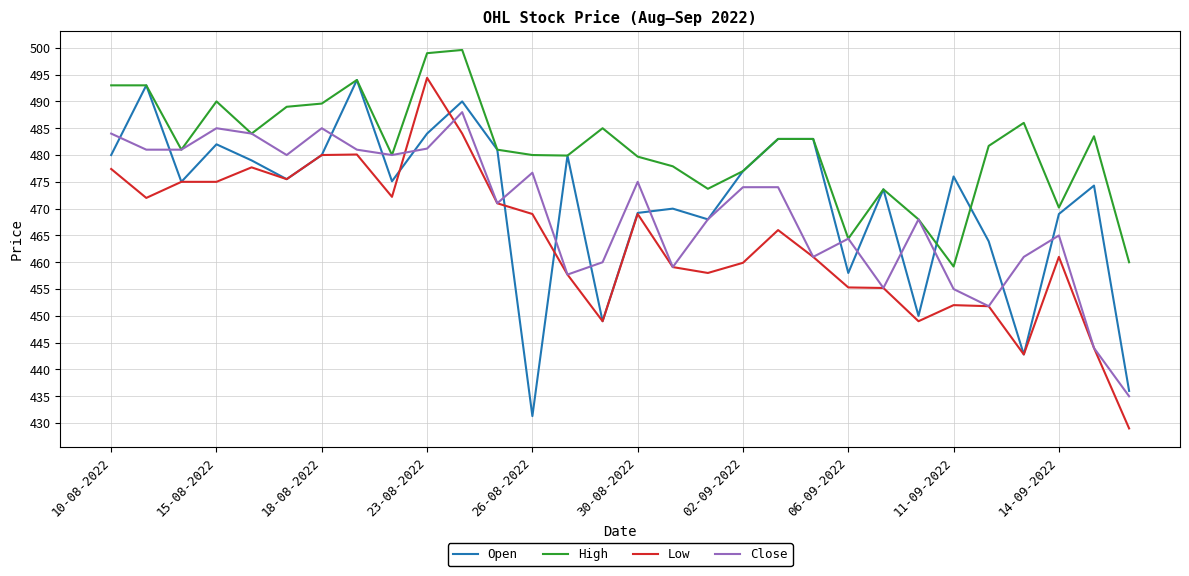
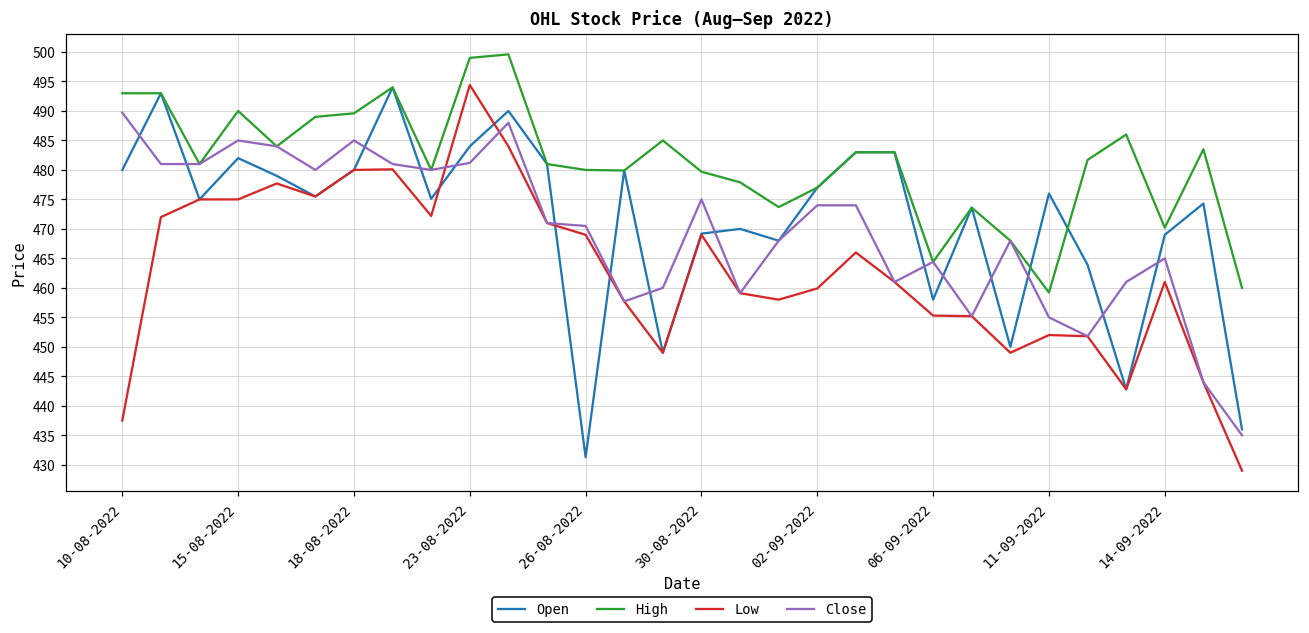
  {
    "Open": {
      "10-08-2022": 480,
      "15-08-2022": 482,
      "23-08-2022": 484,
      "26-08-2022": 431,
      "06-09-2022": 458,
      "11-09-2022": 476,
      "14-09-2022": 469
    },
    "High": {
      "10-08-2022": 493,
      "15-08-2022": 490,
      "18-08-2022": 490,
      "23-08-2022": 499,
      "26-08-2022": 480,
      "30-08-2022": 480,
      "11-09-2022": 459,
      "14-09-2022": 470
    },
    "Low": {
-     "10-08-2022": 477,
+     "10-08-2022": 438,
      "15-08-2022": 475,
      "23-08-2022": 494,
      "26-08-2022": 469,
      "02-09-2022": 460,
      "06-09-2022": 455,
      "11-09-2022": 452,
      "14-09-2022": 461
    },
    "Close": {
-     "10-08-2022": 484,
+     "10-08-2022": 490,
      "15-08-2022": 485,
      "18-08-2022": 485,
      "23-08-2022": 481,
-     "26-08-2022": 477,
+     "26-08-2022": 471,
      "30-08-2022": 475,
      "02-09-2022": 474,
      "11-09-2022": 455,
      "14-09-2022": 465
    }
  }
